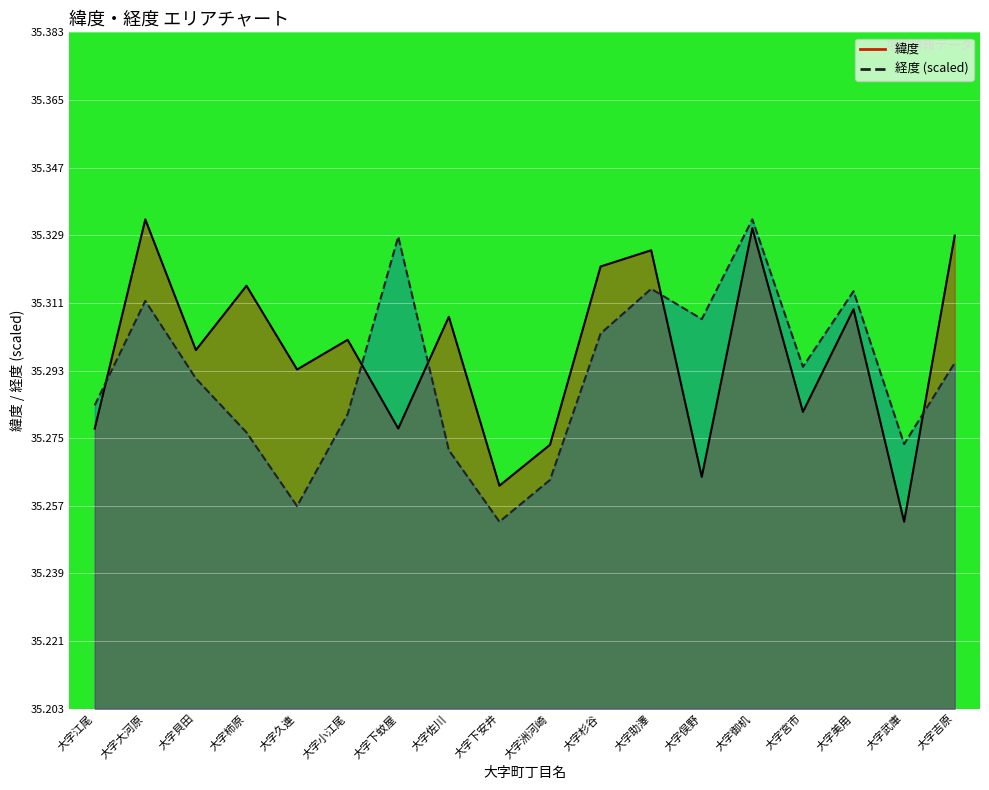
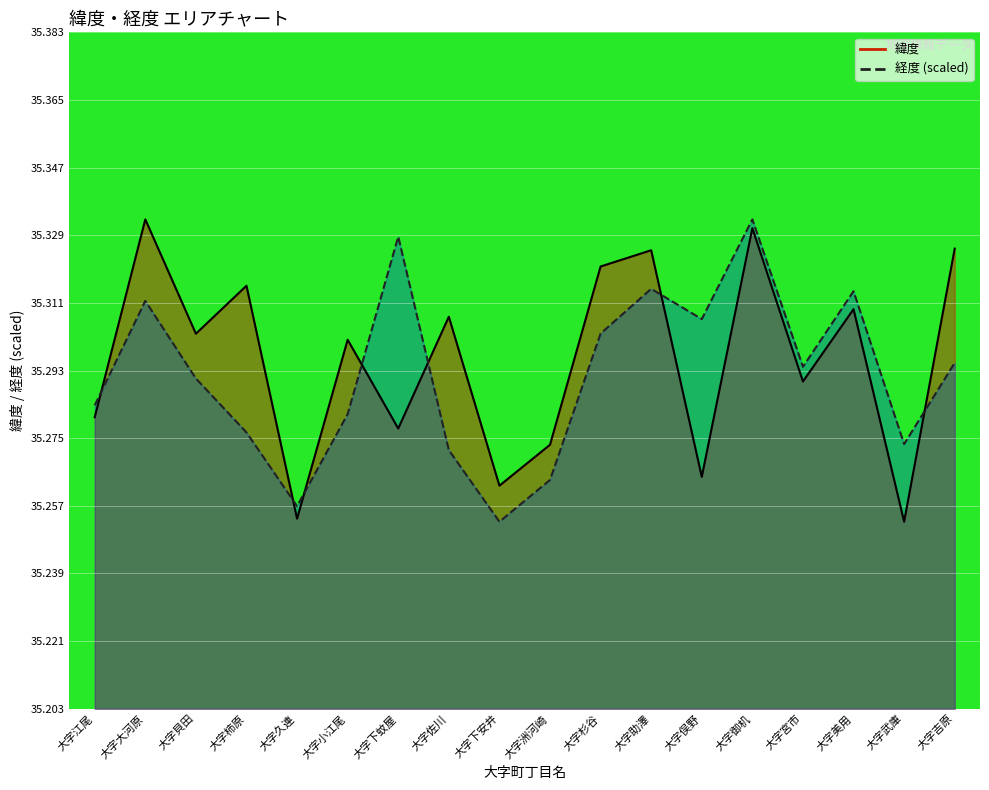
  {
    "緯度": {
-     "大字江尾": 35.278,
+     "大字江尾": 35.281,
      "大字大河原": 35.333,
-     "大字貝田": 35.298,
+     "大字貝田": 35.303,
      "大字柿原": 35.316,
-     "大字久連": 35.293,
+     "大字久連": 35.253,
      "大字小江尾": 35.301,
      "大字下蚊屋": 35.278,
      "大字佐川": 35.307,
      "大字下安井": 35.262,
      "大字洲河崎": 35.273,
      "大字杉谷": 35.321,
      "大字助澤": 35.325,
      "大字俣野": 35.265,
      "大字御机": 35.331,
-     "大字宮市": 35.282,
+     "大字宮市": 35.290,
      "大字美用": 35.309,
      "大字武庫": 35.253,
-     "大字吉原": 35.329
+     "大字吉原": 35.326
    }
  }
